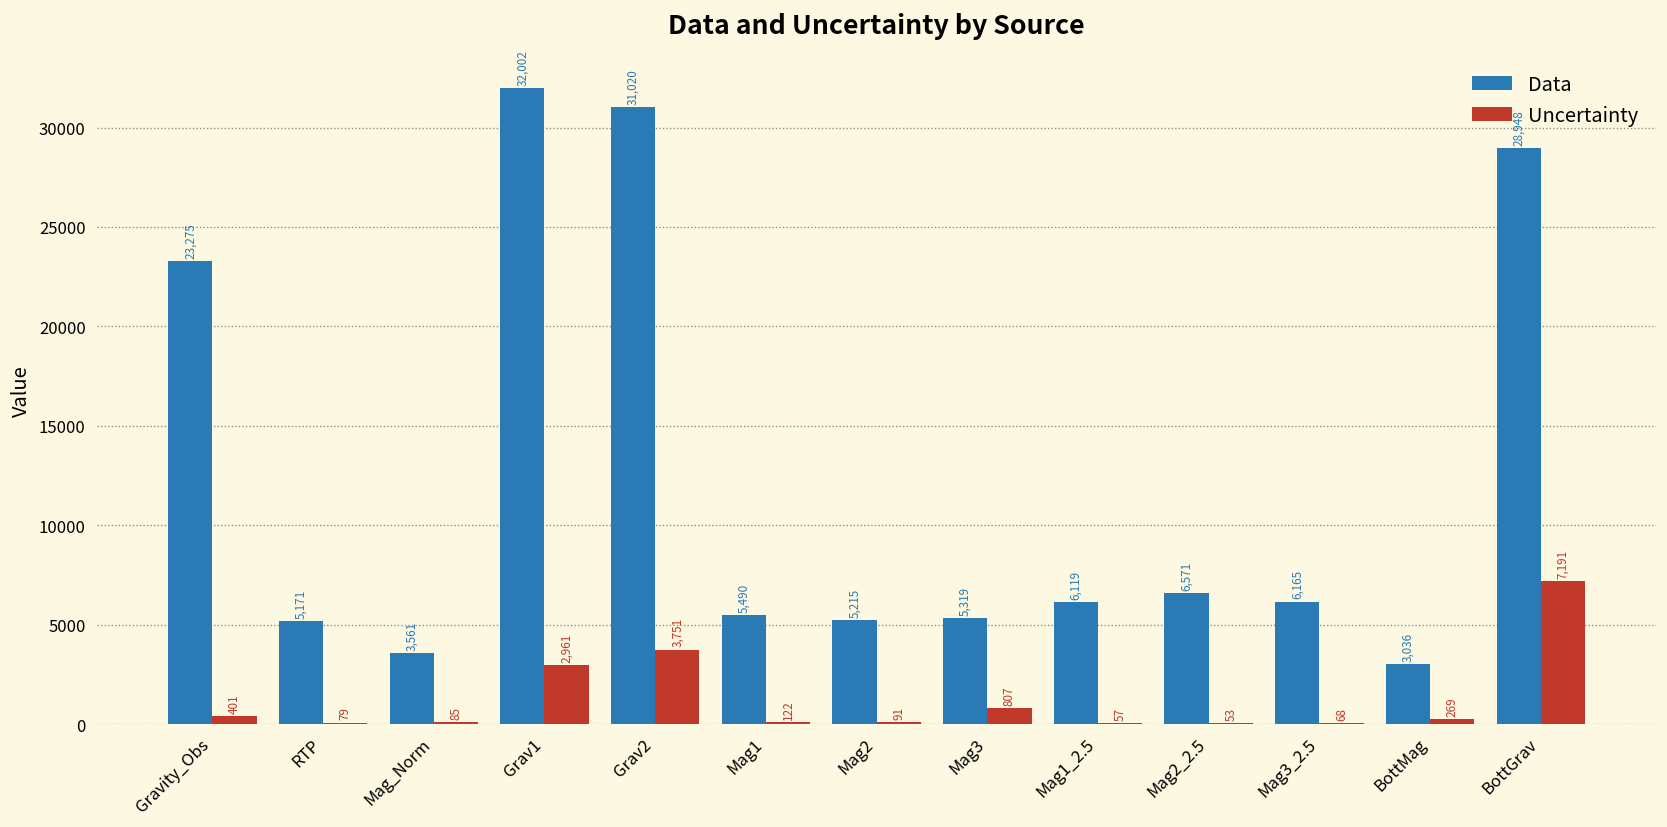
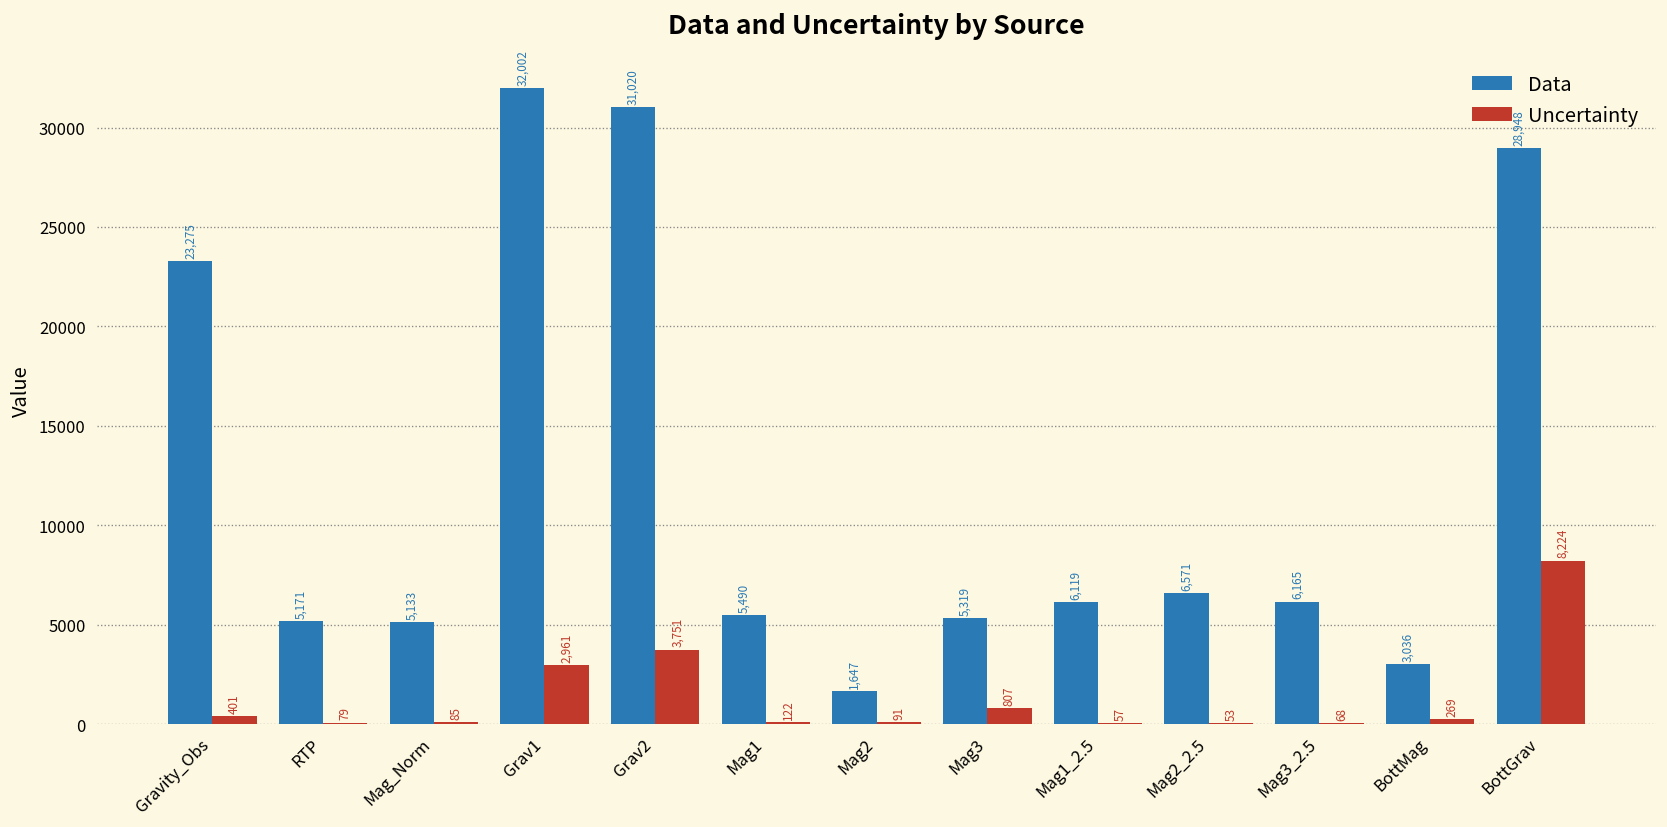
  {
    "Data": {
      "Gravity_Obs": "23,275",
      "RTP": "5,171",
-     "Mag_Norm": "3,561",
+     "Mag_Norm": "5,133",
      "Grav1": "32,002",
      "Grav2": "31,020",
      "Mag1": "5,490",
-     "Mag2": "5,215",
+     "Mag2": "1,647",
      "Mag3": "5,319",
      "Mag1_2.5": "6,119",
      "Mag2_2.5": "6,571",
      "Mag3_2.5": "6,165",
      "BottMag": "3,036",
      "BottGrav": "28,948"
    },
    "Uncertainty": {
      "Gravity_Obs": "401",
      "RTP": "79",
      "Mag_Norm": "85",
      "Grav1": "2,961",
      "Grav2": "3,751",
      "Mag1": "122",
      "Mag2": "91",
      "Mag3": "807",
      "Mag1_2.5": "57",
      "Mag2_2.5": "53",
      "Mag3_2.5": "68",
      "BottMag": "269",
-     "BottGrav": "7,191"
+     "BottGrav": "8,224"
    }
  }
